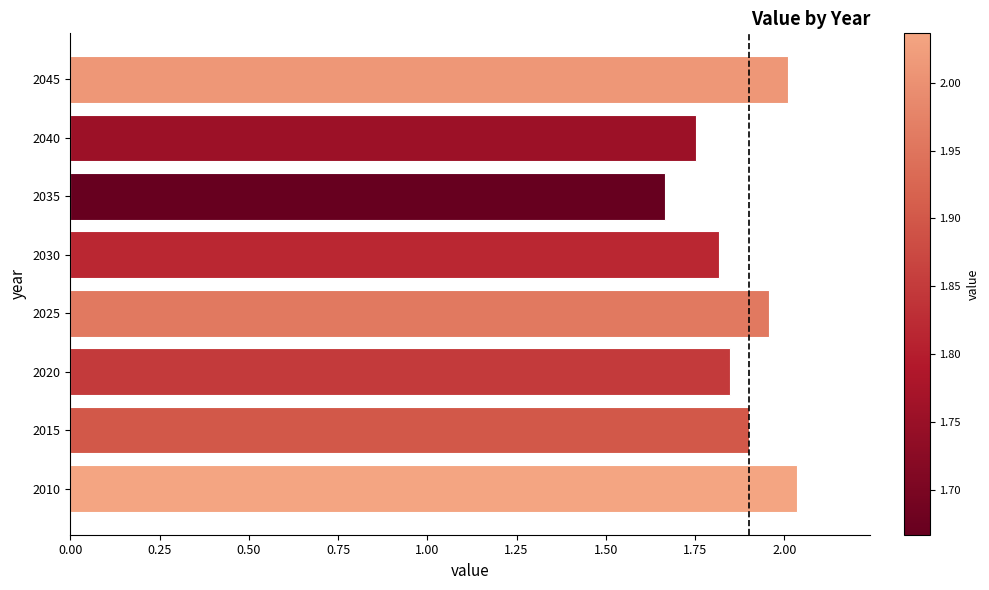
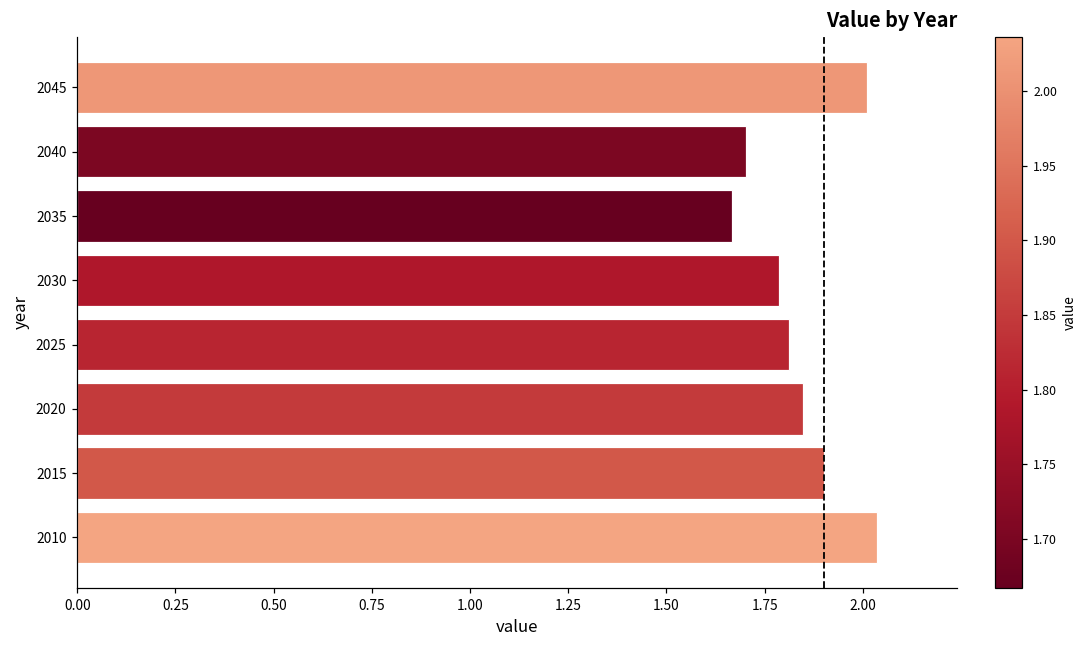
  {
    "2045": 2.01,
-   "2040": 1.75,
+   "2040": 1.70,
    "2035": 1.67,
-   "2030": 1.82,
-   "2025": 1.96,
+   "2030": 1.79,
+   "2025": 1.81,
    "2020": 1.85,
    "2015": 1.90,
    "2010": 2.04
  }
